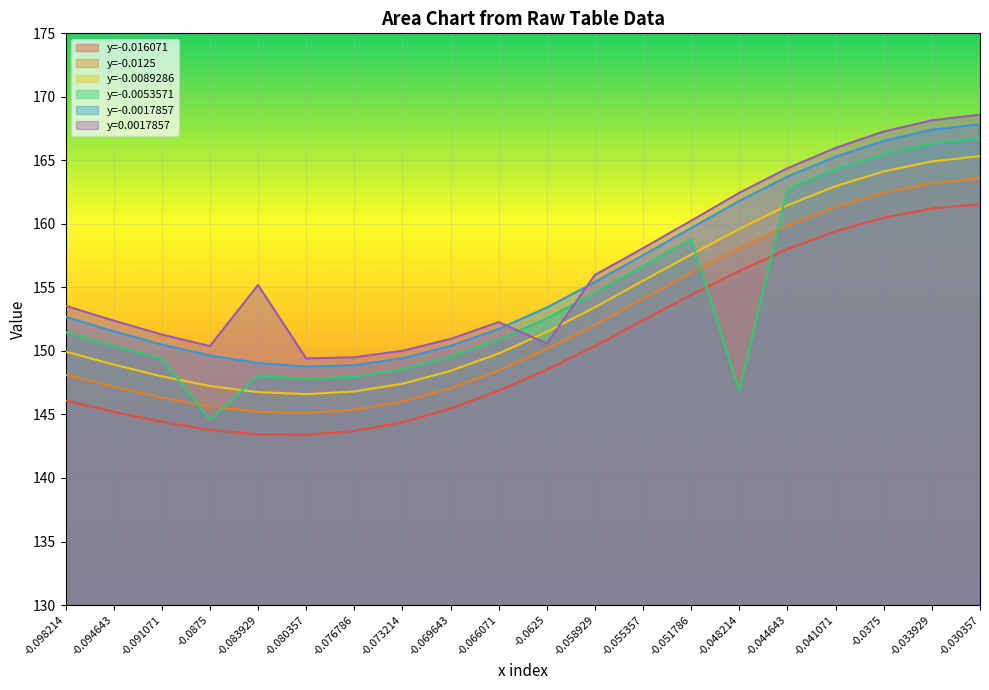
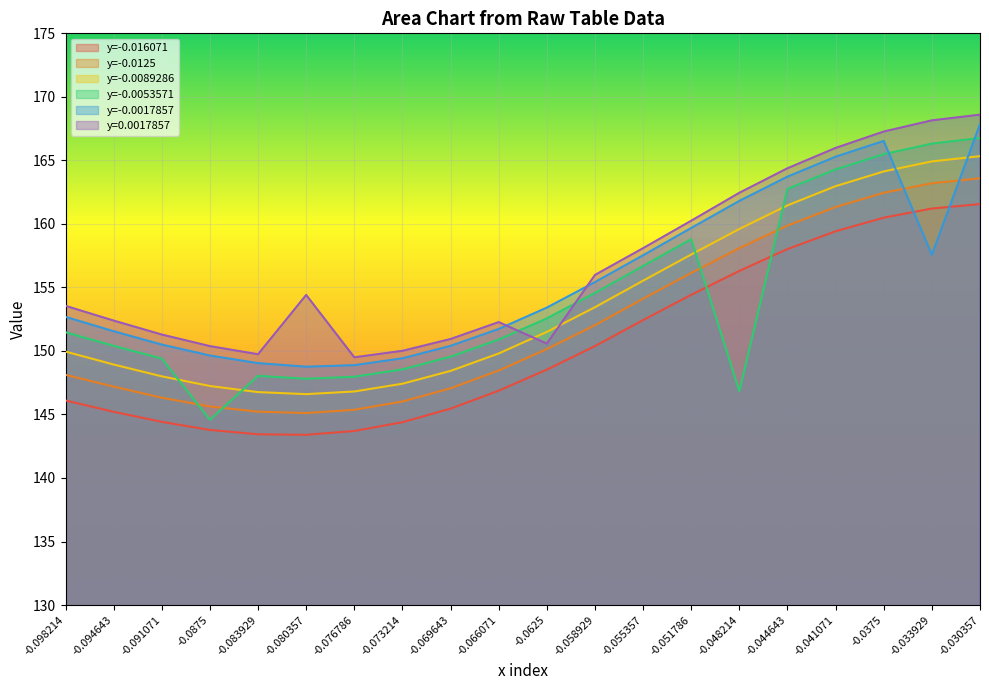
  {
    "y=-0.0053571": {
      "-0.098214": 151.5,
      "-0.094643": 150.4,
      "-0.091071": 149.4,
      "-0.0875": 144.6,
      "-0.083929": 148.0,
      "-0.080357": 147.8,
      "-0.076786": 148.0,
      "-0.073214": 148.6,
      "-0.069643": 149.6,
      "-0.066071": 150.9,
      "-0.0625": 152.6,
      "-0.058929": 154.6,
      "-0.055357": 156.7,
      "-0.051786": 158.8,
      "-0.048214": 146.8,
      "-0.044643": 162.8,
      "-0.041071": 164.3,
      "-0.0375": 165.5,
      "-0.033929": 166.3,
      "-0.030357": 166.8
    },
    "y=-0.0017857": {
      "-0.098214": 152.7,
      "-0.094643": 151.6,
      "-0.091071": 150.5,
      "-0.0875": 149.6,
      "-0.083929": 149.0,
      "-0.080357": 148.8,
      "-0.076786": 148.9,
      "-0.073214": 149.4,
      "-0.069643": 150.4,
      "-0.066071": 151.7,
      "-0.0625": 153.4,
      "-0.058929": 155.4,
      "-0.055357": 157.5,
      "-0.051786": 159.7,
      "-0.048214": 161.8,
      "-0.044643": 163.7,
      "-0.041071": 165.3,
      "-0.0375": 166.5,
-     "-0.033929": 167.4,
+     "-0.033929": 157.6,
      "-0.030357": 167.9
    },
    "y=0.0017857": {
      "-0.098214": 153.6,
      "-0.094643": 152.4,
      "-0.091071": 151.3,
      "-0.0875": 150.4,
-     "-0.083929": 155.2,
-     "-0.080357": 149.4,
+     "-0.083929": 149.7,
+     "-0.080357": 154.4,
      "-0.076786": 149.5,
      "-0.073214": 150.0,
      "-0.069643": 150.9,
      "-0.066071": 152.3,
      "-0.0625": 150.6,
      "-0.058929": 156.0,
      "-0.055357": 158.1,
      "-0.051786": 160.3,
      "-0.048214": 162.5,
      "-0.044643": 164.4,
      "-0.041071": 166.0,
      "-0.0375": 167.3,
      "-0.033929": 168.2,
      "-0.030357": 168.6
    }
  }
